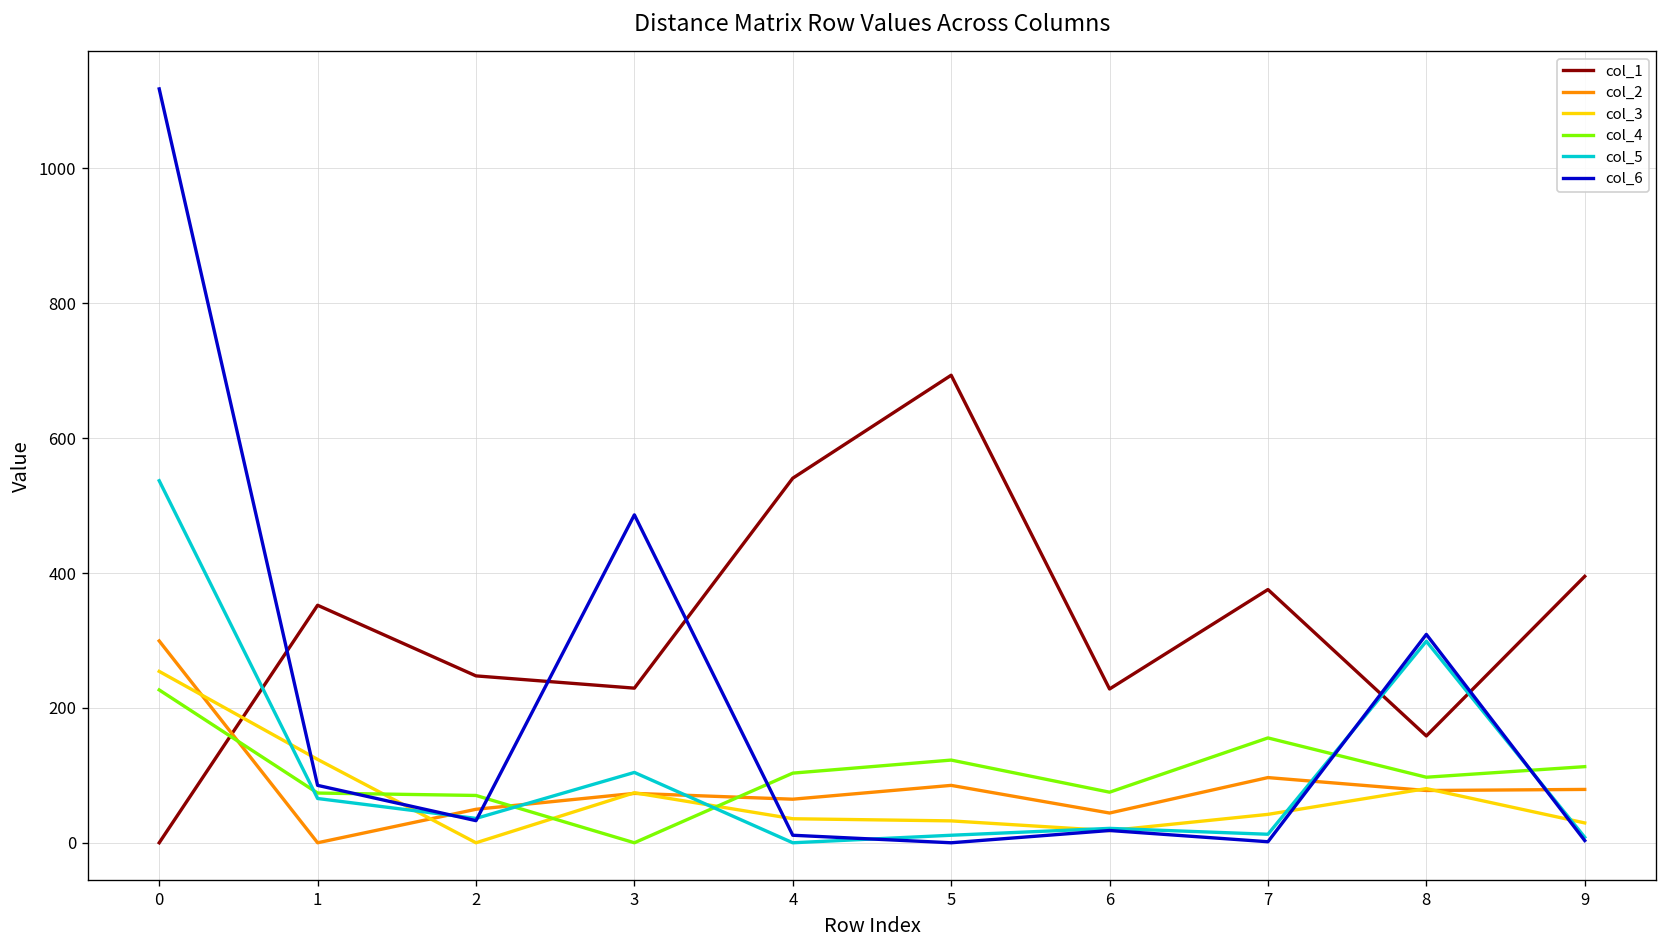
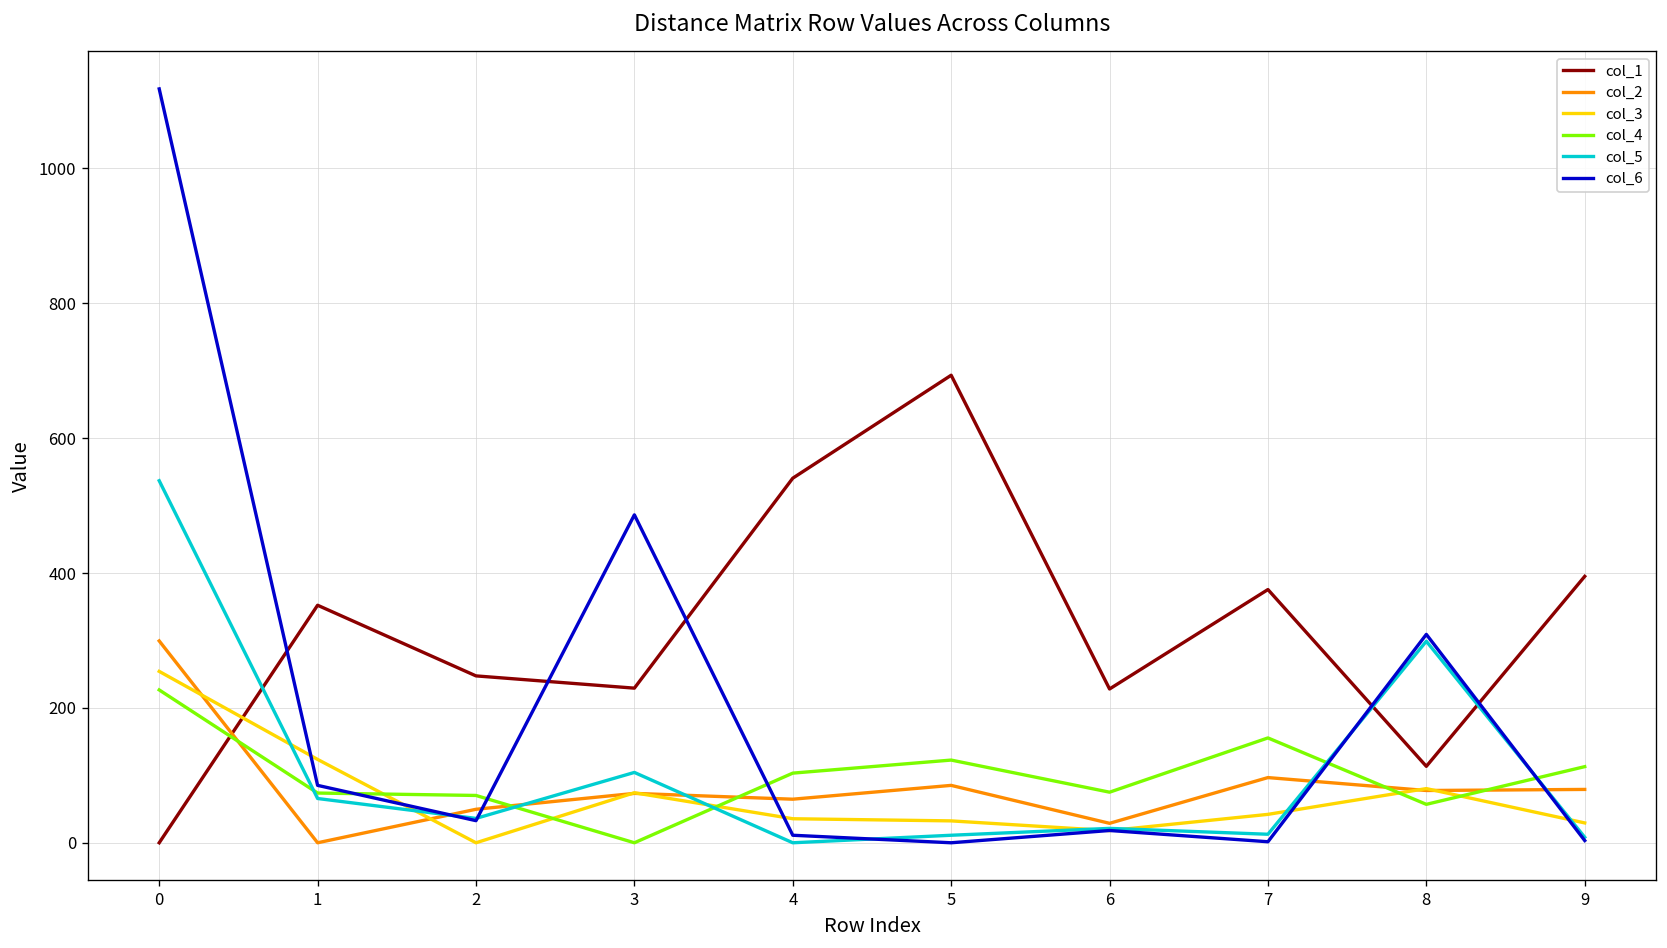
  {
    "col_1": {
      "0": 0,
      "1": 350,
      "2": 250,
      "3": 230,
      "4": 540,
      "5": 690,
      "6": 230,
      "7": 380,
-     "8": 160,
+     "8": 110,
      "9": 400
    },
    "col_2": {
      "0": 300,
      "1": 0,
      "2": 50,
      "4": 60,
      "5": 90,
-     "6": 40,
+     "6": 30,
      "7": 100,
      "9": 80
    },
    "col_3": {
      "0": 250,
      "1": 120,
      "2": 0,
      "4": 40,
      "5": 30,
      "7": 40,
      "9": 30
    },
    "col_4": {
      "0": 230,
      "1": 70,
      "2": 70,
      "3": 0,
      "4": 100,
      "5": 120,
      "6": 80,
      "7": 160,
-     "8": 100,
+     "8": 60,
      "9": 110
    },
    "col_5": {
      "0": 540,
      "1": 70,
      "3": 100,
      "4": 0,
      "5": 10,
      "7": 10,
      "8": 300,
      "9": 10
    },
    "col_6": {
      "0": 1120,
      "1": 90,
      "3": 490,
      "4": 10,
      "5": 0,
      "7": 0,
      "8": 310,
      "9": 0
    }
  }
